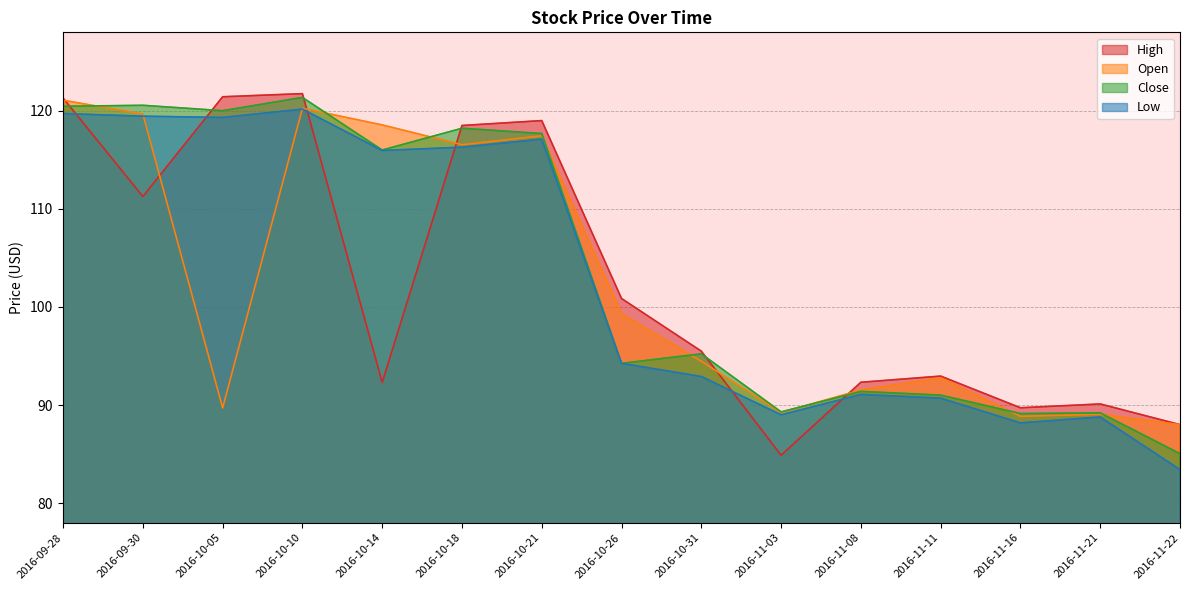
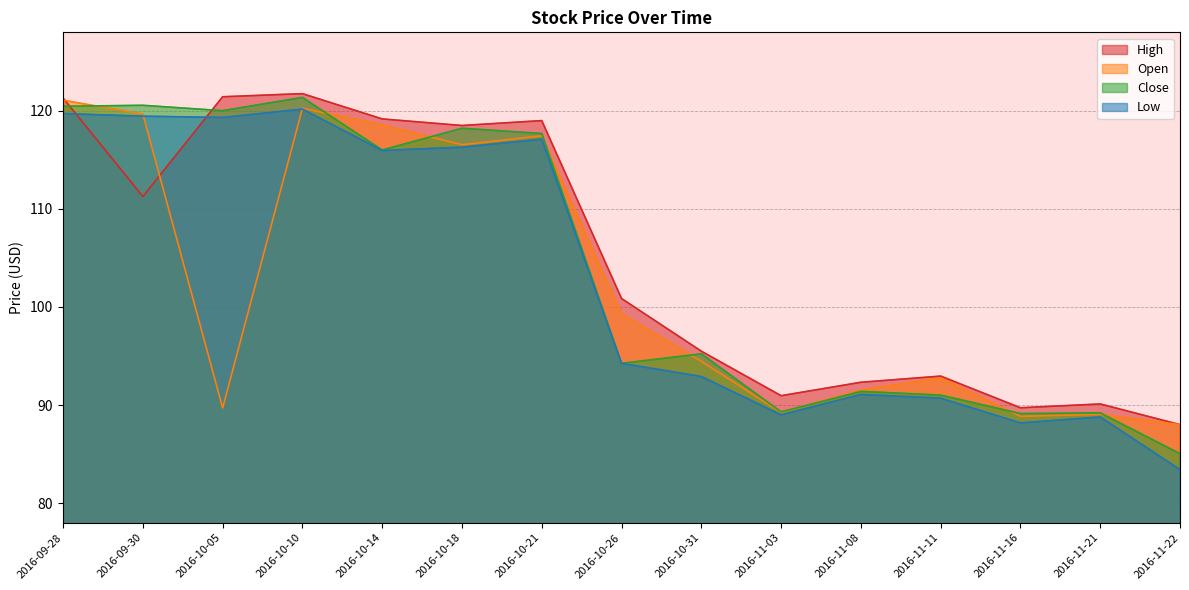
  {
    "High": {
      "2016-09-30": 111,
      "2016-10-05": 121,
      "2016-10-10": 122,
-     "2016-10-14": 92,
+     "2016-10-14": 119,
      "2016-10-18": 119,
      "2016-10-21": 119,
      "2016-10-26": 101,
      "2016-10-31": 95,
-     "2016-11-03": 85,
+     "2016-11-03": 91,
      "2016-11-08": 92,
      "2016-11-16": 90,
      "2016-11-21": 90
    },
    "Open": {
      "2016-10-05": 90,
      "2016-10-14": 119,
      "2016-10-26": 99,
      "2016-10-31": 94,
      "2016-11-16": 89
    },
    "Close": {
      "2016-09-28": 120,
      "2016-09-30": 121,
      "2016-10-05": 120,
      "2016-10-10": 121,
      "2016-10-18": 118,
      "2016-10-31": 95,
      "2016-11-11": 91,
      "2016-11-16": 89,
      "2016-11-22": 85
    },
    "Low": {
      "2016-09-28": 120,
      "2016-10-05": 119,
      "2016-10-21": 117,
      "2016-10-31": 93,
      "2016-11-08": 91,
      "2016-11-11": 91,
      "2016-11-16": 88,
      "2016-11-21": 89,
      "2016-11-22": 83
    }
  }
